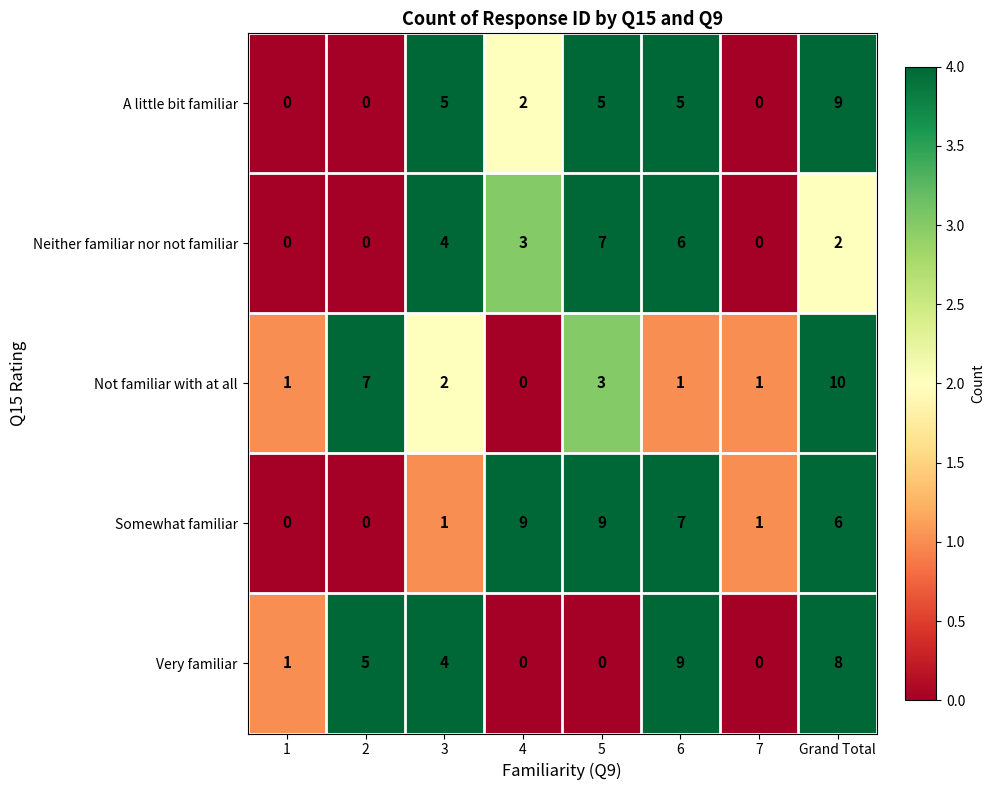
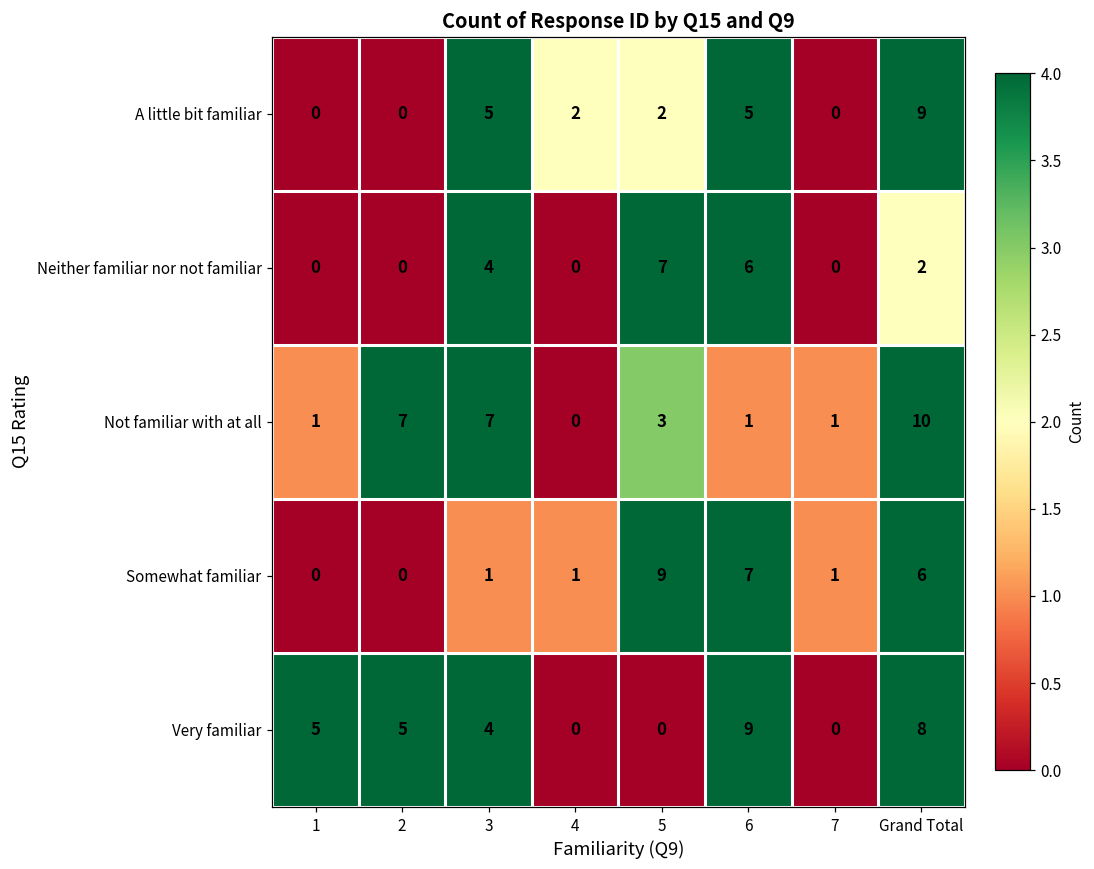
  {
    "A little bit familiar": {
      "1": 0,
      "2": 0,
      "3": 5,
      "4": 2,
-     "5": 5,
+     "5": 2,
      "6": 5,
      "7": 0,
      "Grand Total": 9
    },
    "Neither familiar nor not familiar": {
      "1": 0,
      "2": 0,
      "3": 4,
-     "4": 3,
+     "4": 0,
      "5": 7,
      "6": 6,
      "7": 0,
      "Grand Total": 2
    },
    "Not familiar with at all": {
      "1": 1,
      "2": 7,
-     "3": 2,
+     "3": 7,
      "4": 0,
      "5": 3,
      "6": 1,
      "7": 1,
      "Grand Total": 10
    },
    "Somewhat familiar": {
      "1": 0,
      "2": 0,
      "3": 1,
-     "4": 9,
+     "4": 1,
      "5": 9,
      "6": 7,
      "7": 1,
      "Grand Total": 6
    },
    "Very familiar": {
-     "1": 1,
+     "1": 5,
      "2": 5,
      "3": 4,
      "4": 0,
      "5": 0,
      "6": 9,
      "7": 0,
      "Grand Total": 8
    }
  }
